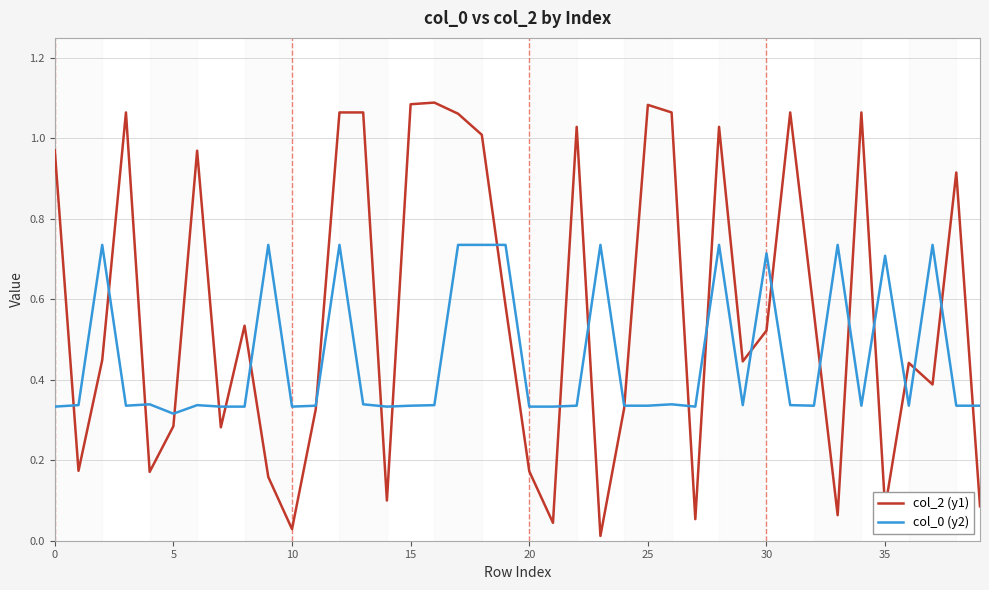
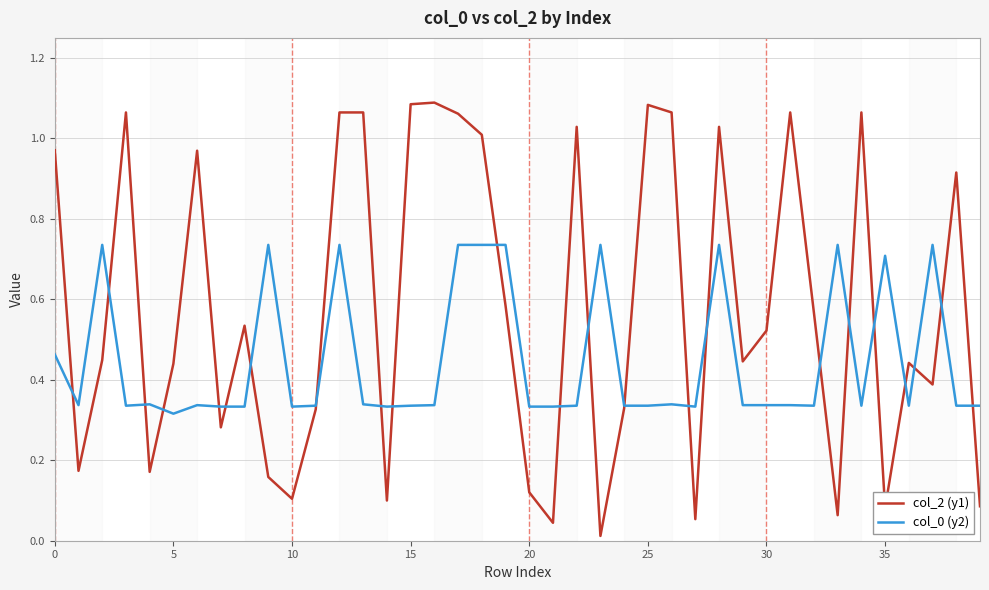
  {
    "col_2 (y1)": {
      "0": 0.97,
-     "5": 0.28,
-     "10": 0.03,
+     "5": 0.44,
+     "10": 0.10,
      "15": 1.09,
-     "20": 0.17,
+     "20": 0.12,
      "25": 1.08,
      "30": 0.52
    },
    "col_0 (y2)": {
-     "0": 0.33,
+     "0": 0.46,
      "5": 0.32,
      "10": 0.33,
      "15": 0.34,
      "20": 0.33,
      "25": 0.34,
-     "30": 0.71,
+     "30": 0.34,
      "35": 0.71
    }
  }
